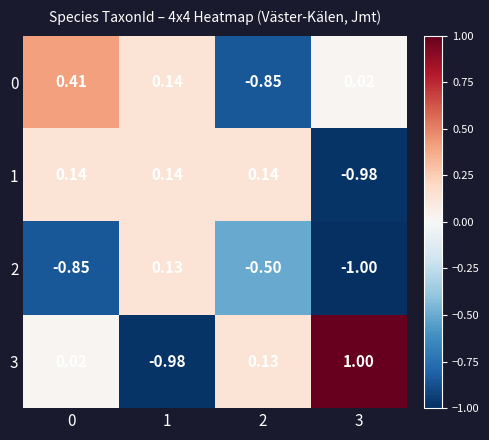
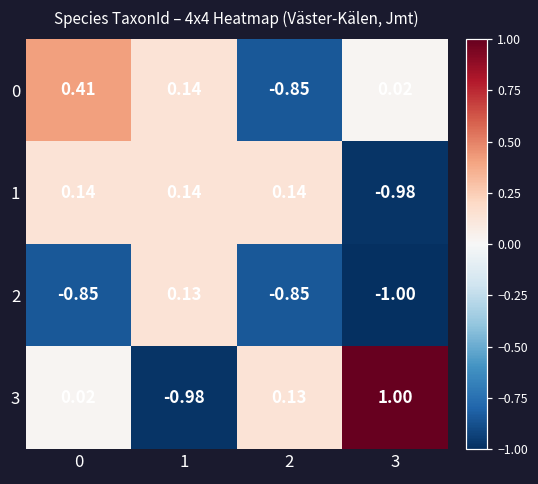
  {
    "0": {
      "0": 0.41,
      "2": -0.85
    },
    "1": {
      "3": -0.98
    },
    "2": {
      "0": -0.85,
-     "2": -0.50,
+     "2": -0.85,
      "3": -1.00
    },
    "3": {
      "1": -0.98,
      "3": 1.00
    }
  }
